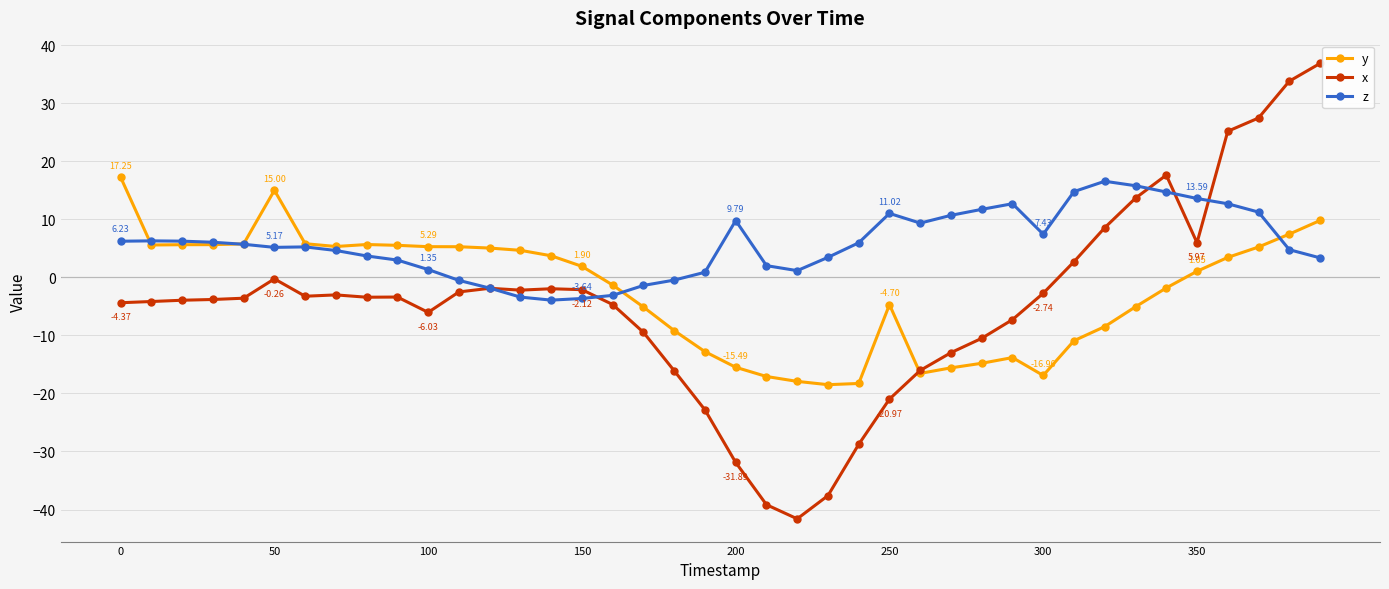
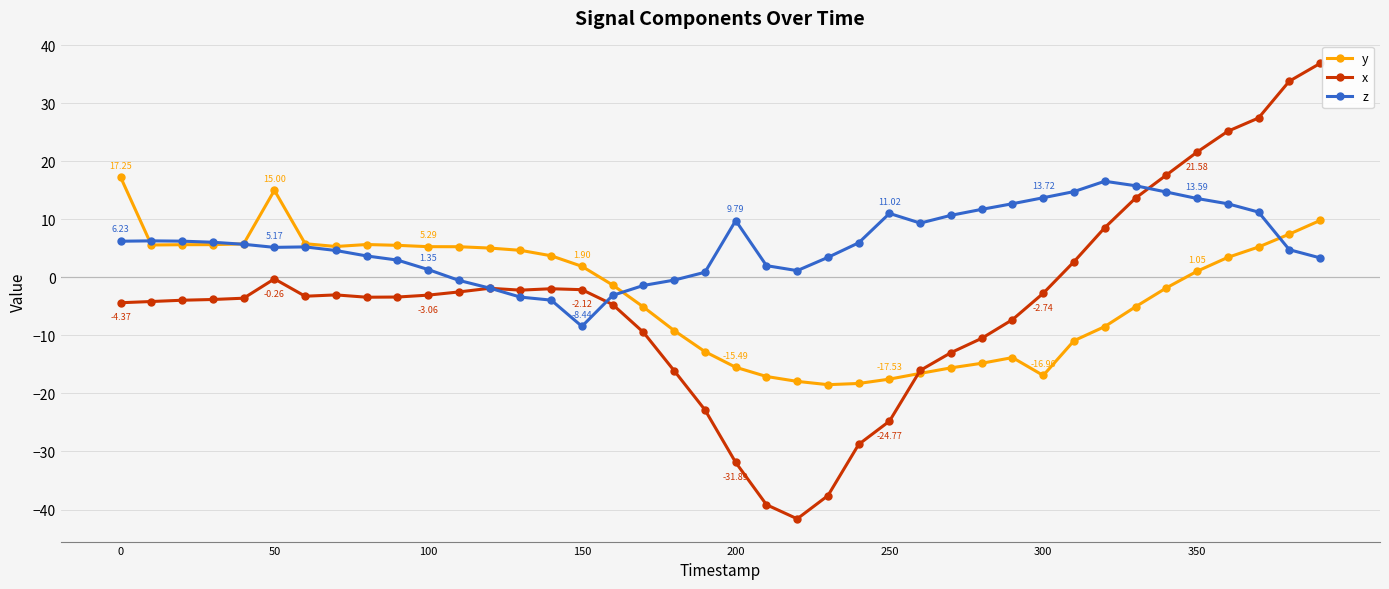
  {
    "y": {
      "0": 17.25,
      "50": 15.00,
      "100": 5.29,
      "150": 1.90,
      "200": -15.49,
-     "250": -4.70,
+     "250": -17.53,
      "300": -16.90
    },
    "x": {
      "0": -4.37,
      "50": -0.26,
-     "100": -6.03,
+     "100": -3.06,
      "200": -31.89,
-     "250": -20.97,
+     "250": -24.77,
      "300": -2.74,
-     "350": 5.97
+     "350": 21.58
    },
    "z": {
      "0": 6.23,
      "50": 5.17,
      "100": 1.35,
-     "150": -3.64,
+     "150": -8.44,
      "200": 9.79,
      "250": 11.02,
-     "300": 7.43,
+     "300": 13.72,
      "350": 13.59
    }
  }
